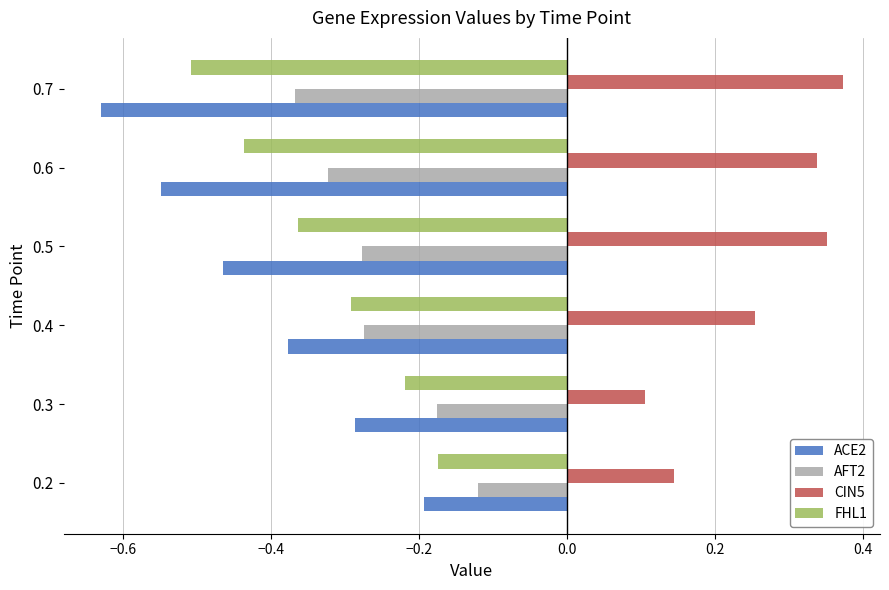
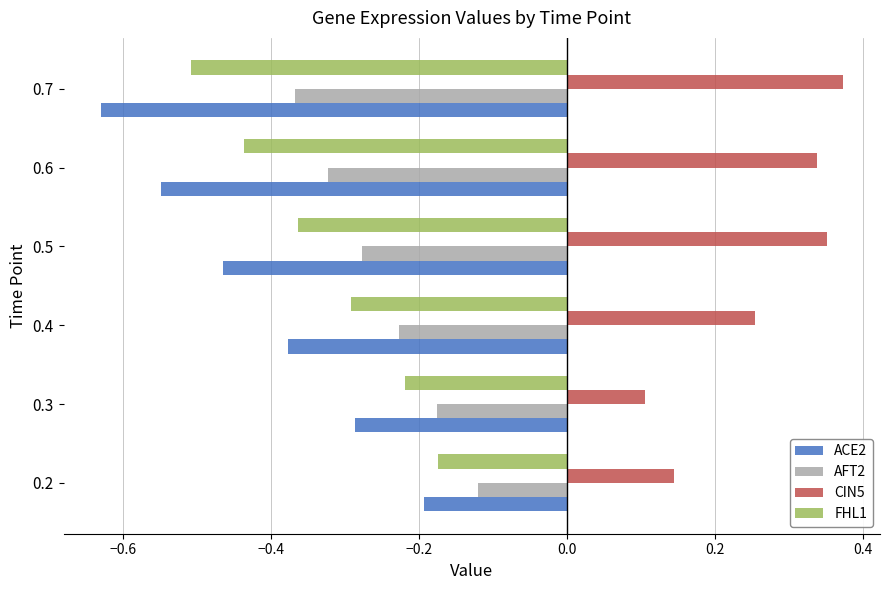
  {
    "ACE2": {
      "0.7": -0.63,
      "0.6": -0.55,
      "0.5": -0.46,
      "0.4": -0.38,
      "0.3": -0.29,
      "0.2": -0.19
    },
    "AFT2": {
      "0.7": -0.37,
      "0.6": -0.32,
      "0.5": -0.28,
-     "0.4": -0.27,
+     "0.4": -0.23,
      "0.3": -0.18,
      "0.2": -0.12
    },
    "CIN5": {
      "0.7": 0.37,
      "0.6": 0.34,
      "0.5": 0.35,
      "0.4": 0.25,
      "0.3": 0.11,
      "0.2": 0.14
    },
    "FHL1": {
      "0.7": -0.51,
      "0.6": -0.44,
      "0.5": -0.36,
      "0.4": -0.29,
      "0.3": -0.22,
      "0.2": -0.18
    }
  }
